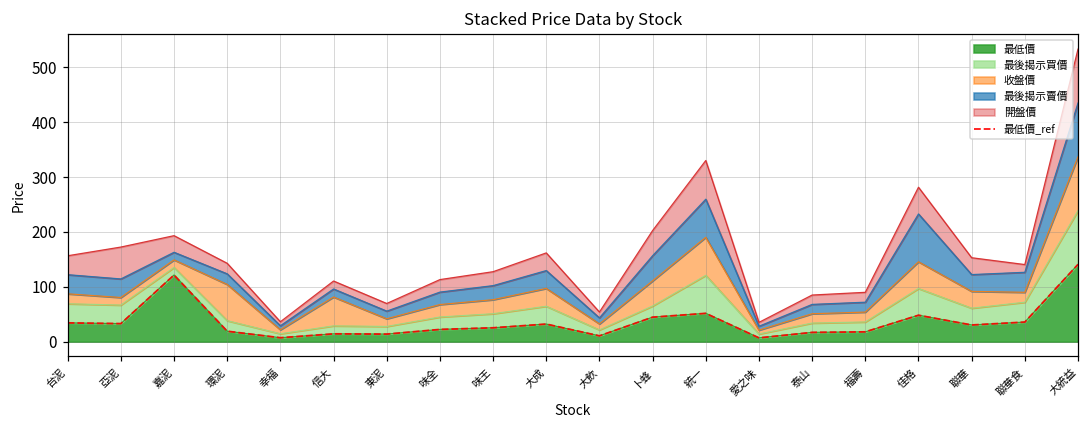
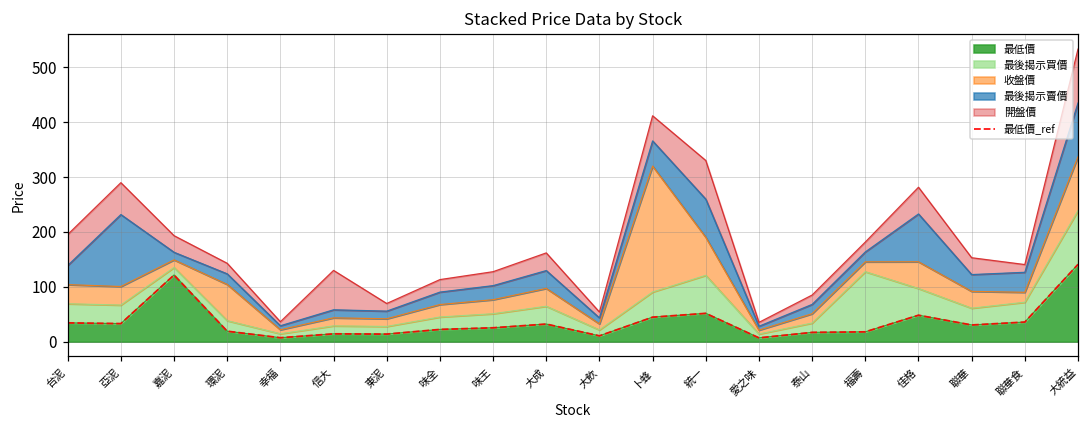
  {
    "最低價": {
      "台泥": 30,
      "亞泥": 30,
      "嘉泥": 120,
      "環泥": 20,
      "幸福": 10,
      "信大": 10,
      "東泥": 10,
      "味全": 20,
      "味王": 30,
      "大成": 30,
      "大飲": 10,
      "卜蜂": 40,
      "統一": 50,
      "愛之味": 10,
      "泰山": 20,
      "福壽": 20,
      "佳格": 50,
      "聯華": 30,
      "聯華食": 40,
      "大統益": 140
    },
    "最後揭示買價": {
      "台泥": 30,
      "亞泥": 30,
      "嘉泥": 10,
      "環泥": 20,
      "幸福": 10,
      "信大": 10,
      "東泥": 10,
      "味全": 20,
      "味王": 30,
      "大成": 30,
      "大飲": 10,
-     "卜蜂": 20,
+     "卜蜂": 50,
      "統一": 70,
      "愛之味": 10,
      "泰山": 20,
-     "福壽": 20,
+     "福壽": 110,
      "佳格": 50,
      "聯華": 30,
      "聯華食": 40,
      "大統益": 100
    },
    "收盤價": {
-     "台泥": 20,
-     "亞泥": 10,
+     "台泥": 30,
+     "亞泥": 30,
      "嘉泥": 10,
      "環泥": 70,
      "幸福": 10,
-     "信大": 50,
+     "信大": 10,
      "東泥": 10,
      "味全": 20,
      "味王": 30,
      "大成": 30,
      "大飲": 10,
-     "卜蜂": 50,
+     "卜蜂": 230,
      "統一": 70,
      "愛之味": 10,
      "泰山": 20,
      "福壽": 20,
      "佳格": 50,
      "聯華": 30,
      "聯華食": 20,
      "大統益": 100
    },
    "最後揭示賣價": {
      "台泥": 30,
-     "亞泥": 30,
+     "亞泥": 130,
      "嘉泥": 10,
      "環泥": 20,
      "幸福": 10,
      "信大": 10,
      "東泥": 10,
      "味全": 20,
      "味王": 30,
      "大成": 30,
      "大飲": 10,
      "卜蜂": 50,
      "統一": 70,
      "愛之味": 10,
      "泰山": 20,
      "福壽": 20,
      "佳格": 90,
      "聯華": 30,
      "聯華食": 40,
      "大統益": 100
    },
    "開盤價": {
-     "台泥": 30,
+     "台泥": 60,
      "亞泥": 60,
      "嘉泥": 30,
      "環泥": 20,
      "幸福": 10,
-     "信大": 10,
+     "信大": 70,
      "東泥": 10,
      "味全": 20,
      "味王": 30,
      "大成": 30,
      "大飲": 10,
      "卜蜂": 50,
      "統一": 70,
      "愛之味": 10,
      "泰山": 20,
      "福壽": 20,
      "佳格": 50,
      "聯華": 30,
      "聯華食": 10,
      "大統益": 100
    }
  }
